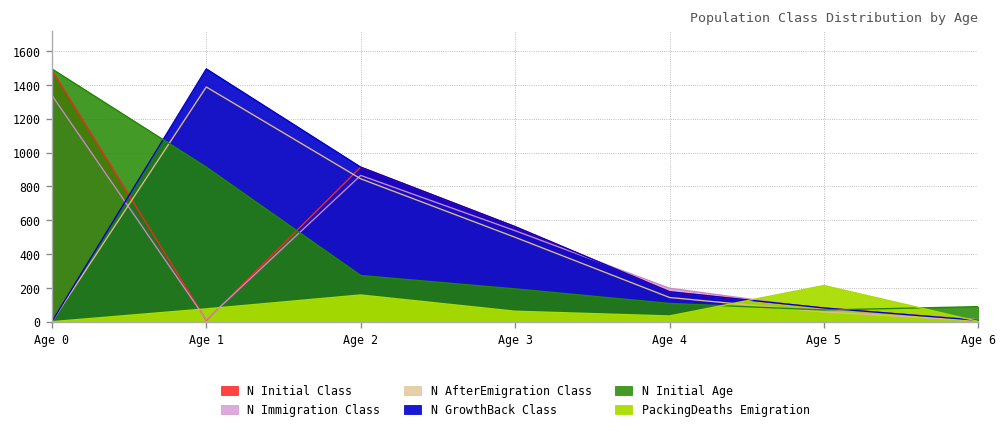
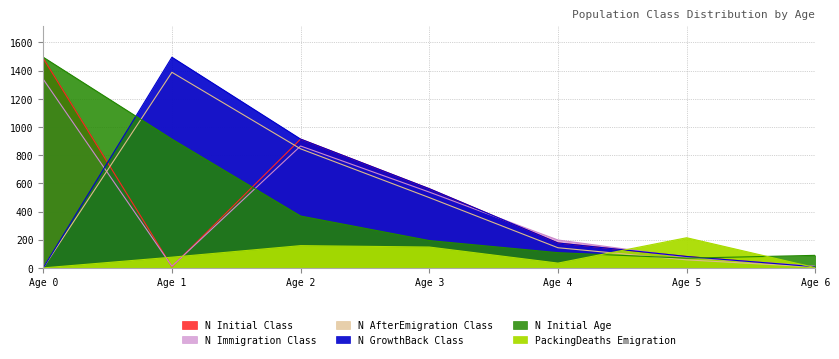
  {
    "N Immigration Class": {
      "Age 0": 1340,
      "Age 2": 870,
      "Age 3": 540,
      "Age 4": 200
    },
    "N AfterEmigration Class": {
      "Age 1": 1390,
      "Age 2": 850,
      "Age 3": 500,
      "Age 4": 140
    },
    "N GrowthBack Class": {
      "Age 1": 1500
    },
    "N Initial Age": {
      "Age 1": 910,
-     "Age 2": 270,
+     "Age 2": 370,
      "Age 3": 190,
      "Age 4": 110,
      "Age 6": 90
    },
    "PackingDeaths Emigration": {
      "Age 1": 80,
      "Age 2": 160,
-     "Age 3": 60,
+     "Age 3": 150,
      "Age 4": 30,
      "Age 5": 210
    }
  }
